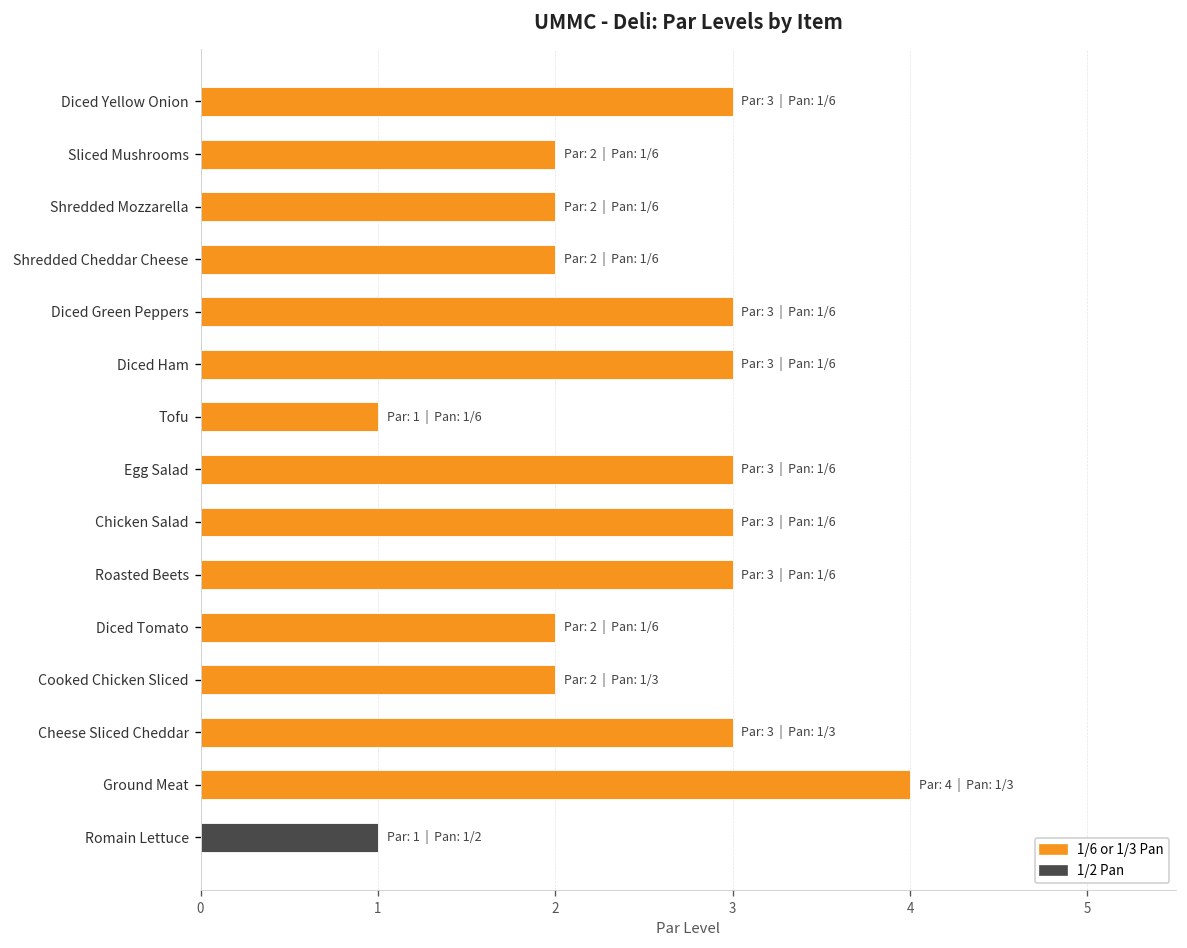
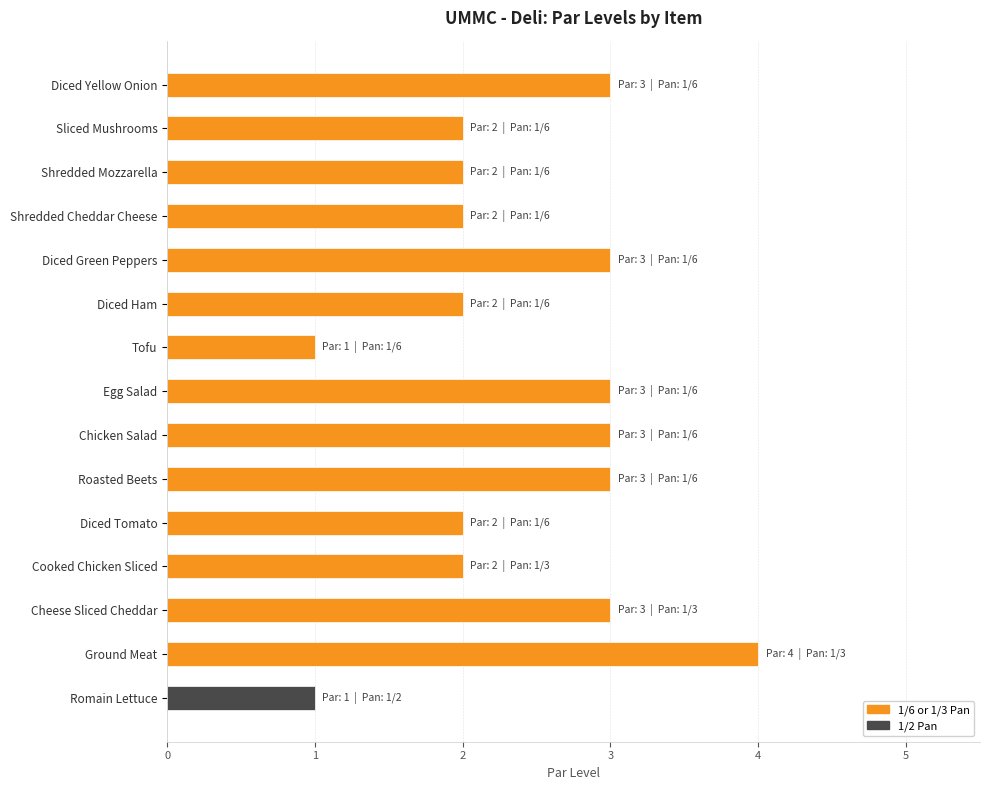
  {
    "Diced Yellow Onion": 3,
    "Sliced Mushrooms": 2,
    "Shredded Mozzarella": 2,
    "Shredded Cheddar Cheese": 2,
    "Diced Green Peppers": 3,
-   "Diced Ham": 3,
+   "Diced Ham": 2,
    "Tofu": 1,
    "Egg Salad": 3,
    "Chicken Salad": 3,
    "Roasted Beets": 3,
    "Diced Tomato": 2,
    "Cooked Chicken Sliced": 2,
    "Cheese Sliced Cheddar": 3,
    "Ground Meat": 4,
    "Romain Lettuce": 1
  }
